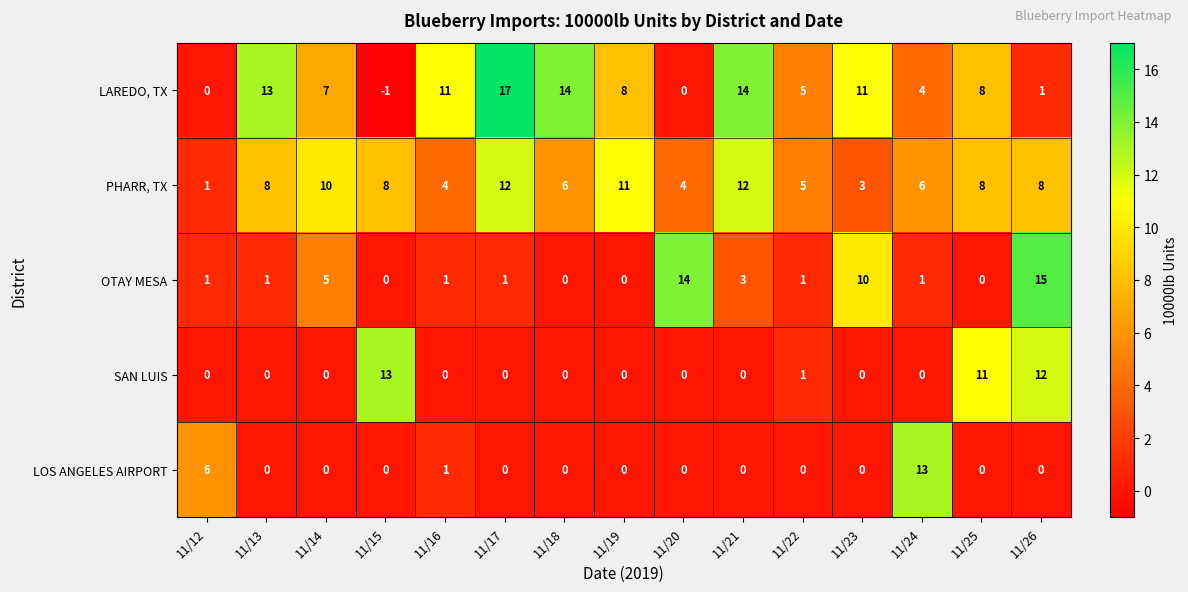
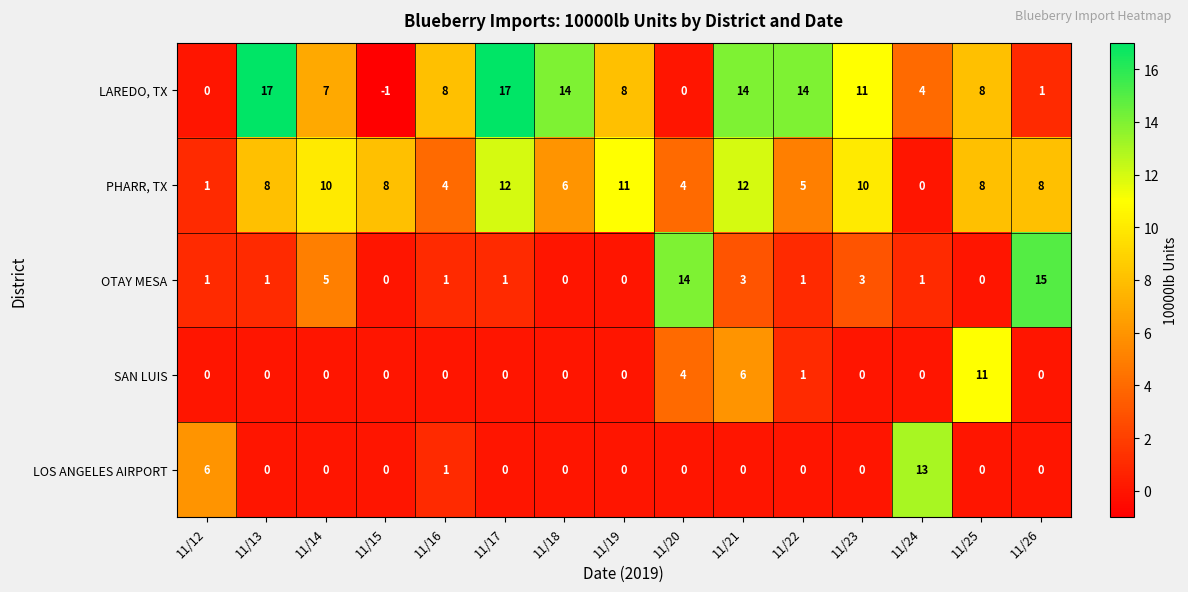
  {
    "LAREDO, TX": {
      "11/12": 0,
-     "11/13": 13,
+     "11/13": 17,
      "11/14": 7,
      "11/15": -1,
-     "11/16": 11,
+     "11/16": 8,
      "11/17": 17,
      "11/18": 14,
      "11/19": 8,
      "11/20": 0,
      "11/21": 14,
-     "11/22": 5,
+     "11/22": 14,
      "11/23": 11,
      "11/24": 4,
      "11/25": 8,
      "11/26": 1
    },
    "PHARR, TX": {
      "11/12": 1,
      "11/13": 8,
      "11/14": 10,
      "11/15": 8,
      "11/16": 4,
      "11/17": 12,
      "11/18": 6,
      "11/19": 11,
      "11/20": 4,
      "11/21": 12,
      "11/22": 5,
-     "11/23": 3,
-     "11/24": 6,
+     "11/23": 10,
+     "11/24": 0,
      "11/25": 8,
      "11/26": 8
    },
    "OTAY MESA": {
      "11/12": 1,
      "11/13": 1,
      "11/14": 5,
      "11/15": 0,
      "11/16": 1,
      "11/17": 1,
      "11/18": 0,
      "11/19": 0,
      "11/20": 14,
      "11/21": 3,
      "11/22": 1,
-     "11/23": 10,
+     "11/23": 3,
      "11/24": 1,
      "11/25": 0,
      "11/26": 15
    },
    "SAN LUIS": {
      "11/12": 0,
      "11/13": 0,
      "11/14": 0,
-     "11/15": 13,
+     "11/15": 0,
      "11/16": 0,
      "11/17": 0,
      "11/18": 0,
      "11/19": 0,
-     "11/20": 0,
-     "11/21": 0,
+     "11/20": 4,
+     "11/21": 6,
      "11/22": 1,
      "11/23": 0,
      "11/24": 0,
      "11/25": 11,
-     "11/26": 12
+     "11/26": 0
    },
    "LOS ANGELES AIRPORT": {
      "11/12": 6,
      "11/13": 0,
      "11/14": 0,
      "11/15": 0,
      "11/16": 1,
      "11/17": 0,
      "11/18": 0,
      "11/19": 0,
      "11/20": 0,
      "11/21": 0,
      "11/22": 0,
      "11/23": 0,
      "11/24": 13,
      "11/25": 0,
      "11/26": 0
    }
  }
